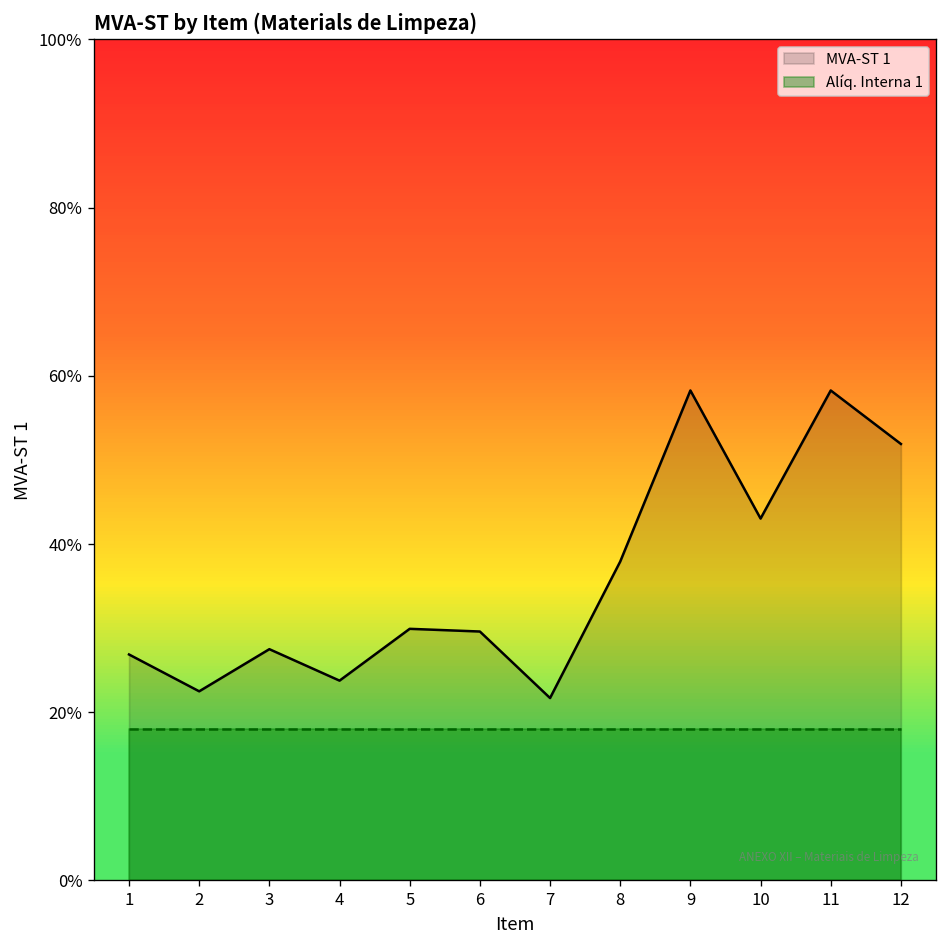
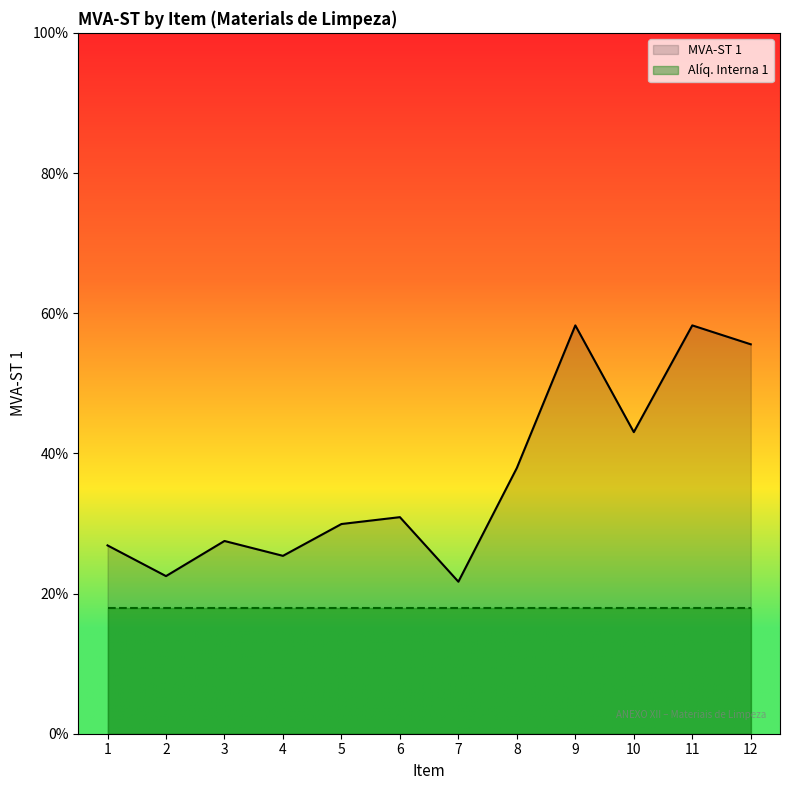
  {
    "MVA-ST 1": {
      "1": "27%",
      "2": "22%",
      "3": "28%",
-     "4": "24%",
+     "4": "25%",
      "5": "30%",
-     "6": "30%",
+     "6": "31%",
      "7": "22%",
      "8": "38%",
      "9": "58%",
      "10": "43%",
      "11": "58%",
-     "12": "52%"
+     "12": "56%"
    },
    "Alíq. Interna 1": {
      "1": "18%",
      "2": "18%",
      "3": "18%",
      "4": "18%",
      "5": "18%",
      "6": "18%",
      "7": "18%",
      "8": "18%",
      "9": "18%",
      "10": "18%",
      "11": "18%",
      "12": "18%"
    }
  }
